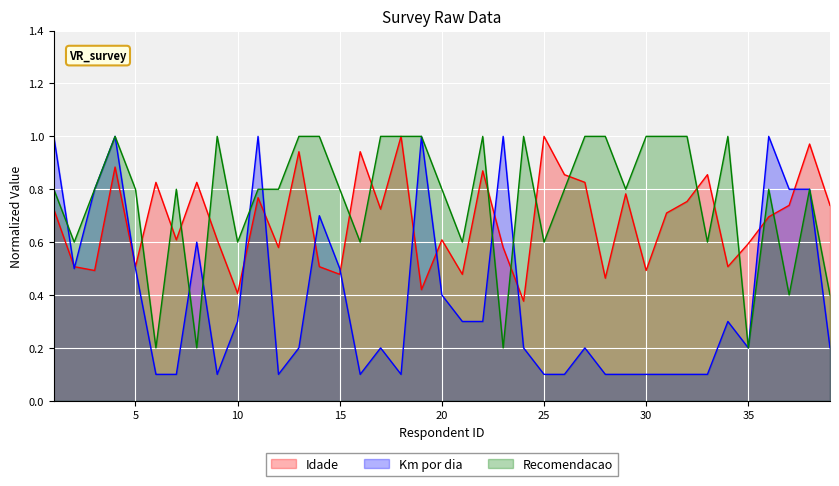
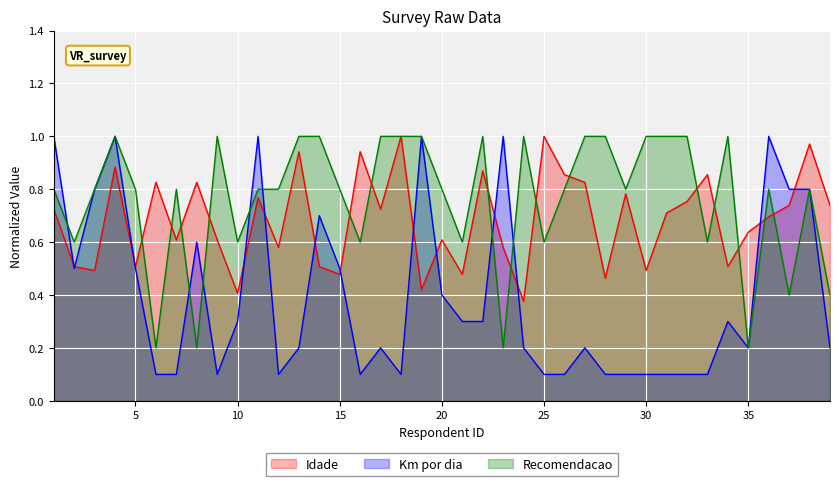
  {
    "Idade": {
      "10": 0.41,
      "15": 0.48,
      "20": 0.61,
      "25": 1.00,
      "30": 0.49,
-     "35": 0.59
+     "35": 0.64
    },
    "Km por dia": {
      "10": 0.30,
      "15": 0.50,
      "20": 0.40,
      "25": 0.10,
      "30": 0.10
    },
    "Recomendacao": {
      "5": 0.80,
      "10": 0.60,
      "15": 0.80,
      "20": 0.80,
      "25": 0.60,
      "30": 1.00
    }
  }
